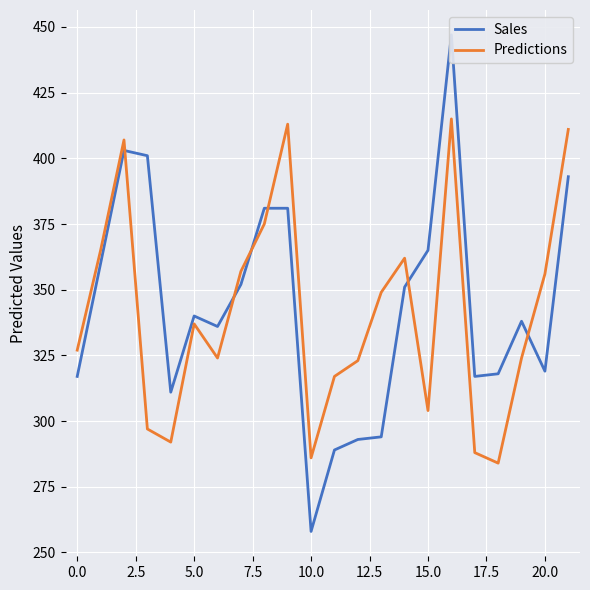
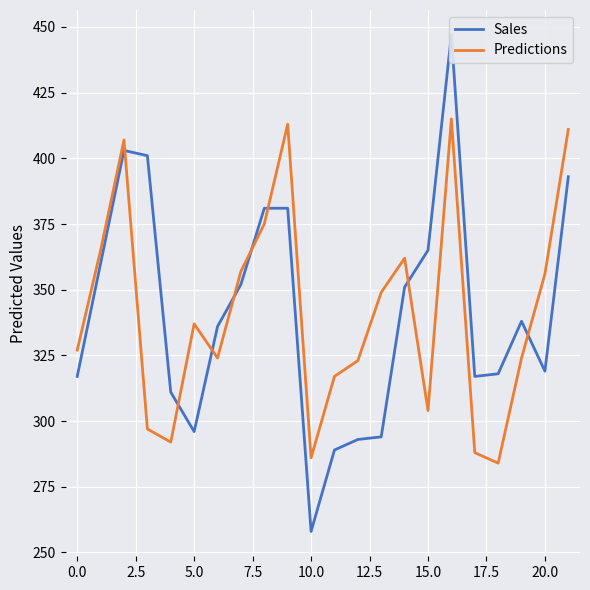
  {
    "Sales": {
      "0.0": 317,
-     "5.0": 340,
+     "5.0": 296,
      "10.0": 258,
      "15.0": 365,
      "20.0": 319
    },
    "Predictions": {
      "0.0": 327,
      "5.0": 337,
      "10.0": 286,
      "15.0": 304,
      "20.0": 356
    }
  }
